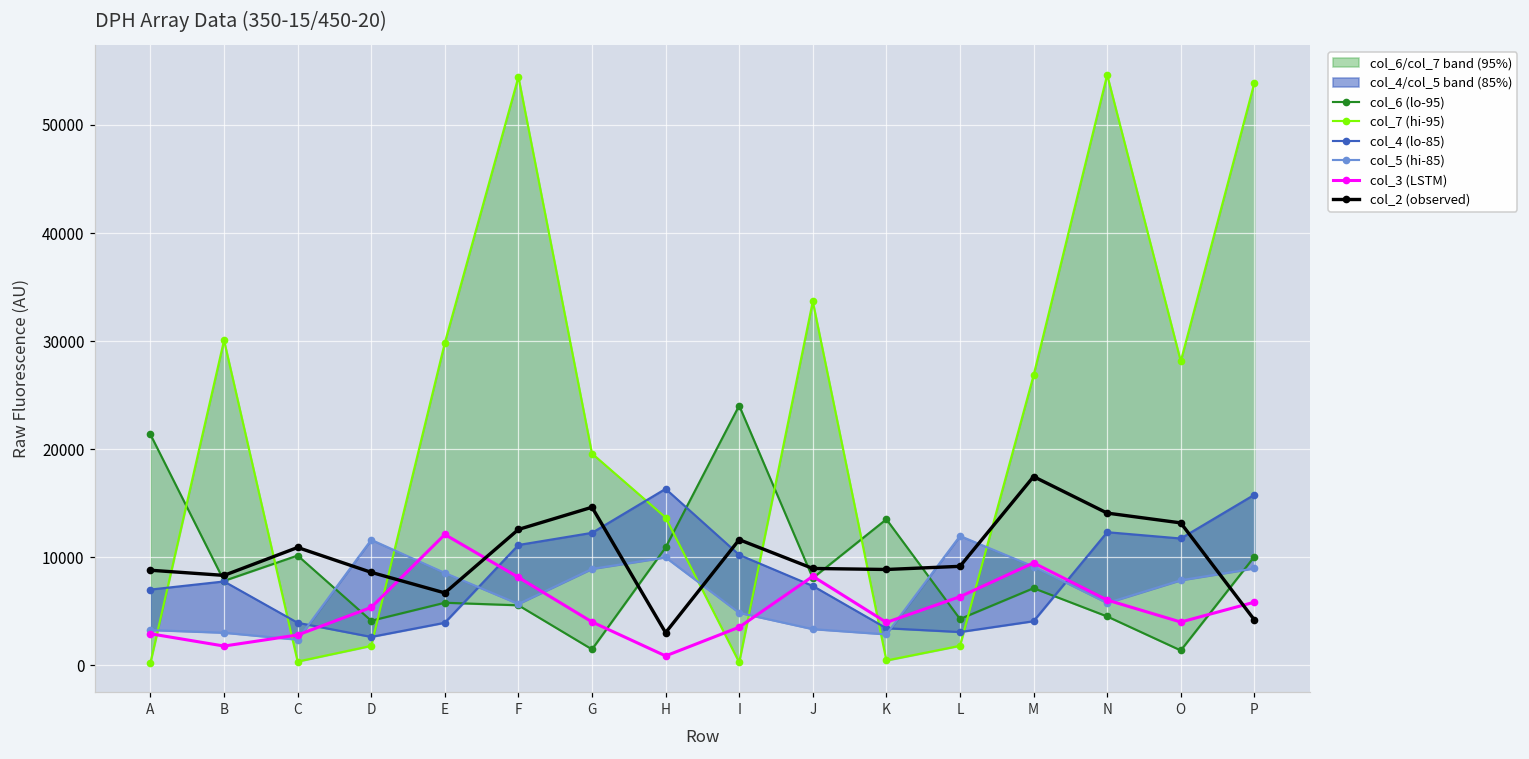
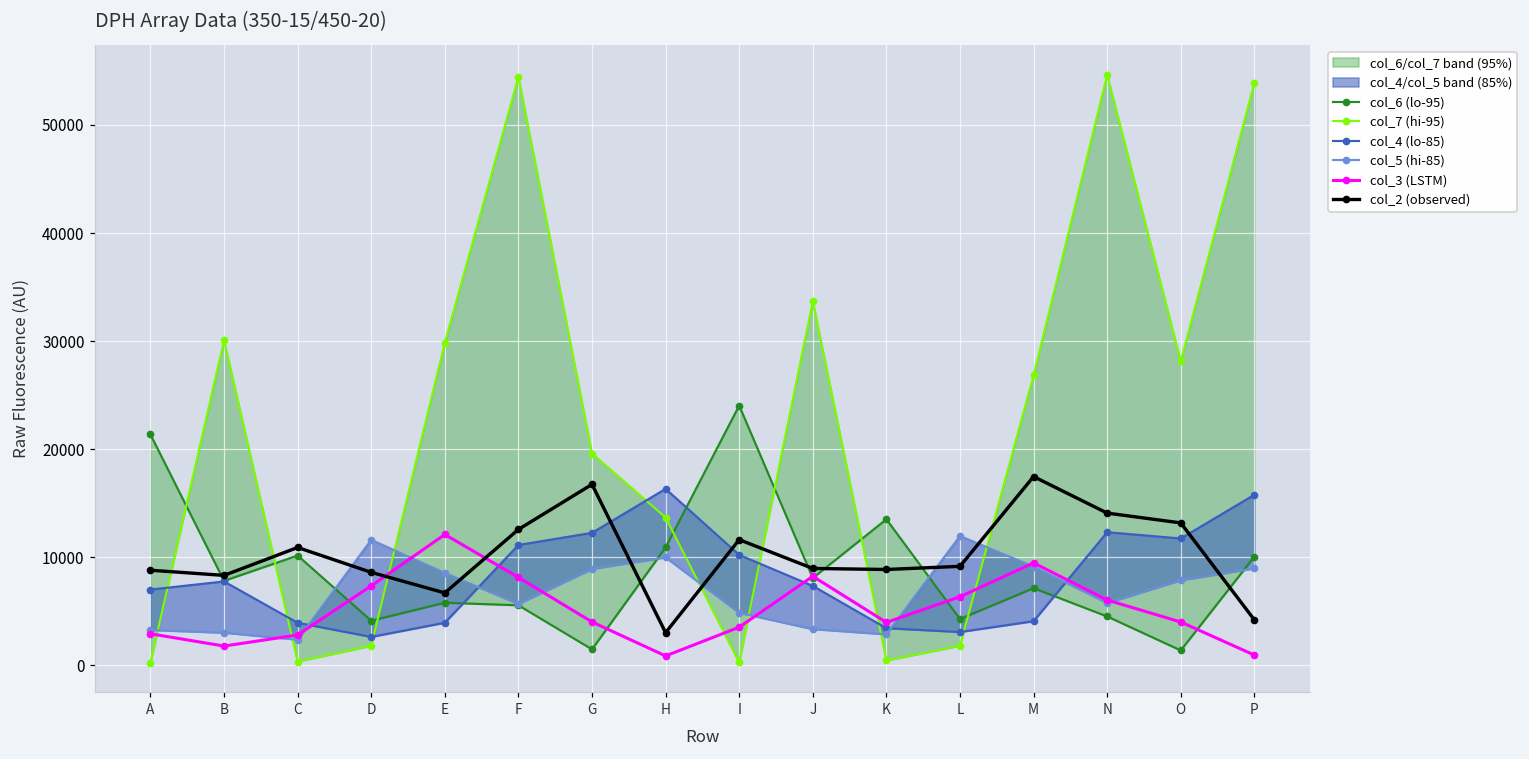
  {
    "col_6 (lo-95)": {
      "E": 6000,
      "G": 1000,
      "H": 11000,
      "M": 7000,
      "N": 5000,
      "O": 1000,
      "P": 10000
    },
    "col_7 (hi-95)": {
      "A": 0,
      "C": 0,
      "D": 2000,
      "I": 0,
      "K": 0,
      "L": 2000
    },
    "col_3 (LSTM)": {
      "A": 3000,
      "B": 2000,
      "C": 3000,
-     "D": 5000,
+     "D": 7000,
      "E": 12000,
      "F": 8000,
      "G": 4000,
      "H": 1000,
      "I": 4000,
      "K": 4000,
      "L": 6000,
      "M": 9000,
      "N": 6000,
      "O": 4000,
-     "P": 6000
+     "P": 1000
    },
    "col_2 (observed)": {
      "A": 9000,
      "B": 8000,
      "C": 11000,
      "D": 9000,
      "E": 7000,
      "F": 13000,
-     "G": 15000,
+     "G": 17000,
      "H": 3000,
      "I": 12000,
      "J": 9000,
      "K": 9000,
      "L": 9000,
      "M": 17000,
      "N": 14000,
      "O": 13000,
      "P": 4000
    }
  }
